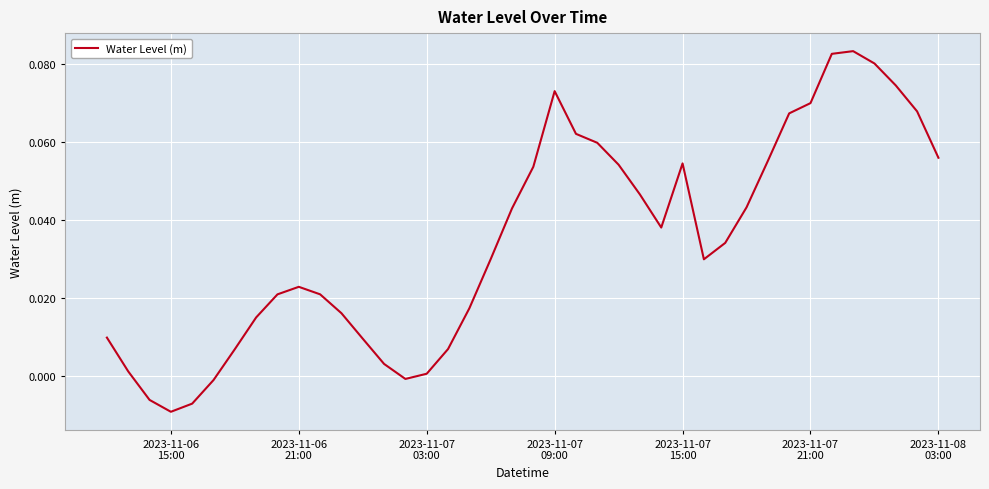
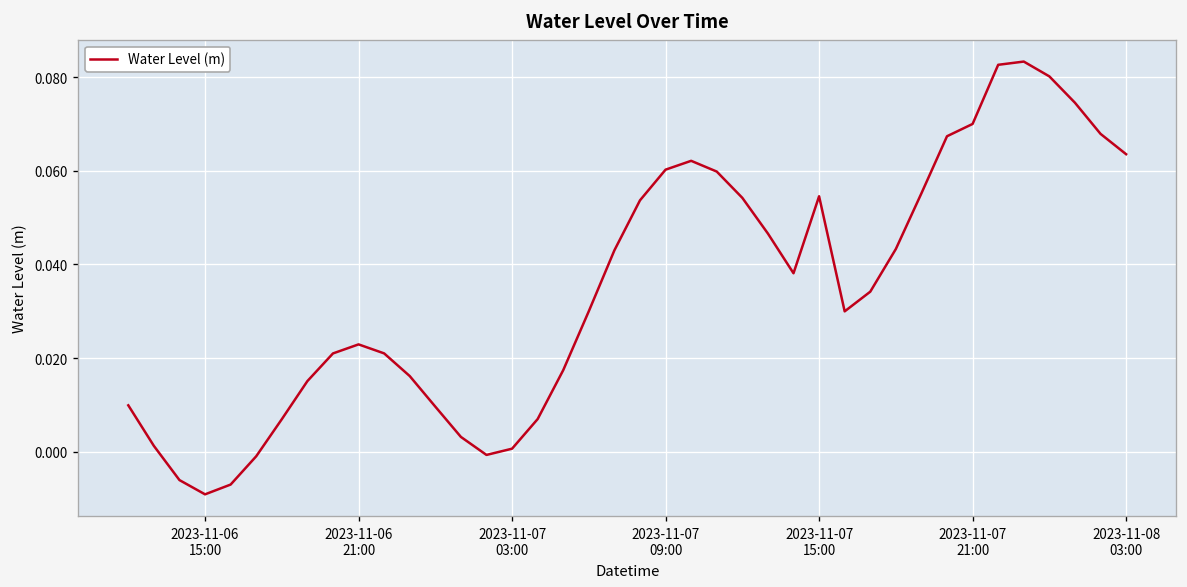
  {
    "2023-11-06 15:00": -0.009,
    "2023-11-06 21:00": 0.023,
    "2023-11-07 03:00": 0.001,
-   "2023-11-07 09:00": 0.073,
+   "2023-11-07 09:00": 0.060,
    "2023-11-07 15:00": 0.055,
    "2023-11-07 21:00": 0.070,
-   "2023-11-08 03:00": 0.056
+   "2023-11-08 03:00": 0.064
  }
